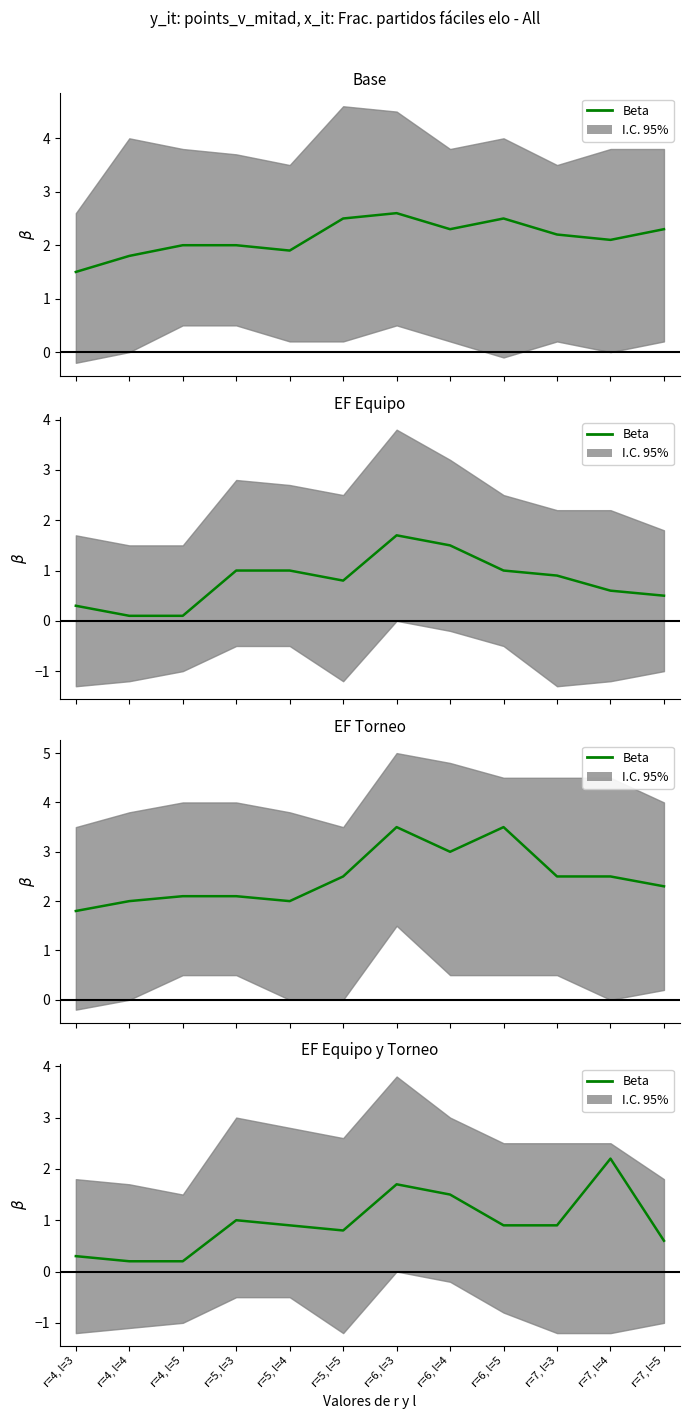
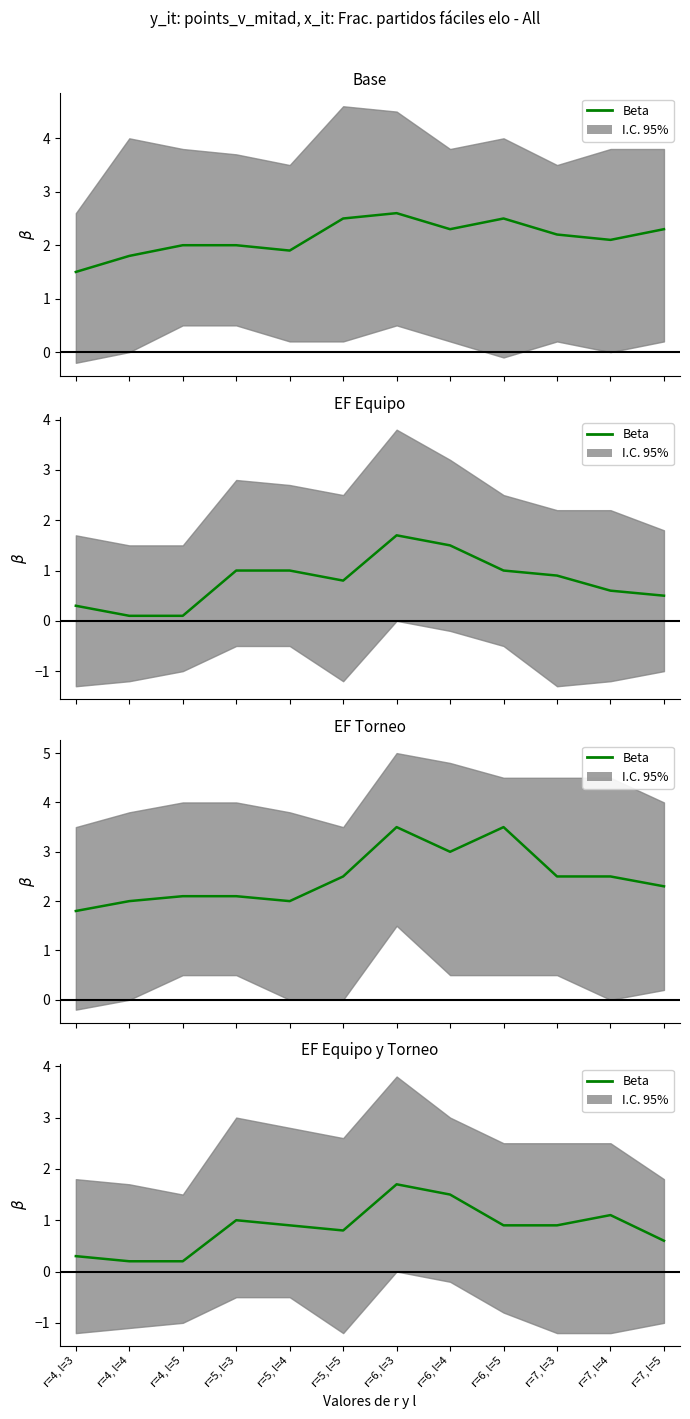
  {
    "EF Equipo y Torneo": {
      "Beta": {
        "r=4, l=3": 0.3,
        "r=4, l=4": 0.2,
        "r=4, l=5": 0.2,
        "r=5, l=3": 1.0,
        "r=5, l=4": 0.9,
        "r=5, l=5": 0.8,
        "r=6, l=3": 1.7,
        "r=6, l=4": 1.5,
        "r=6, l=5": 0.9,
        "r=7, l=3": 0.9,
-       "r=7, l=4": 2.2,
+       "r=7, l=4": 1.1,
        "r=7, l=5": 0.6
      }
    }
  }
